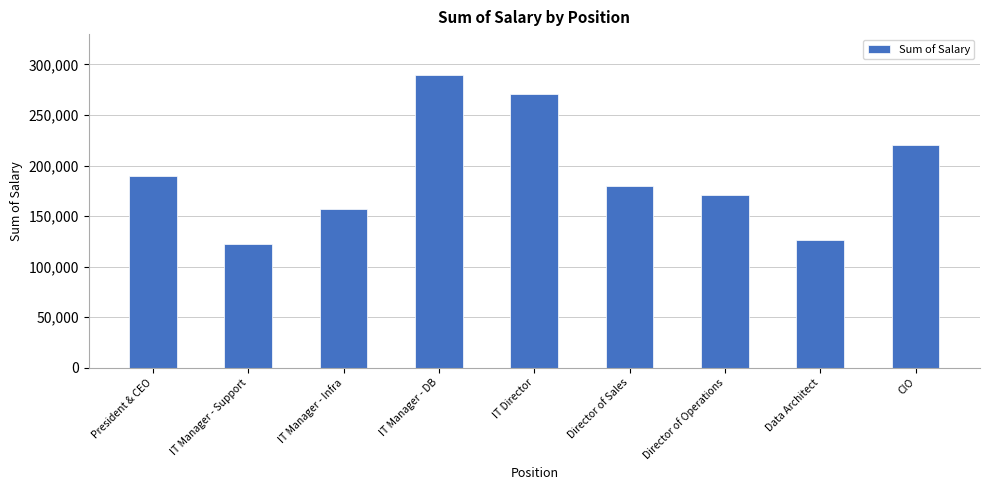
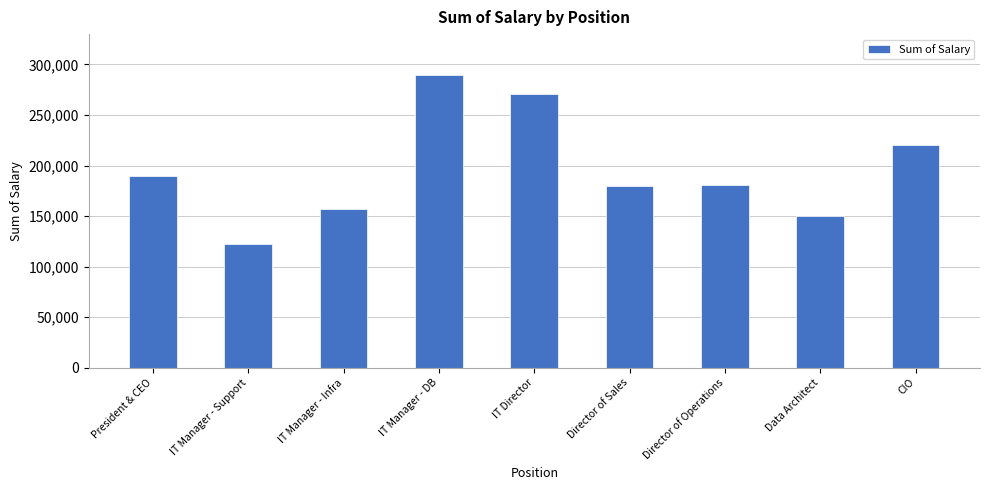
  {
    "President & CEO": "190,000",
    "IT Manager - Support": "123,000",
    "IT Manager - Infra": "157,000",
    "IT Manager - DB": "290,000",
    "IT Director": "271,000",
    "Director of Sales": "180,000",
-   "Director of Operations": "171,000",
-   "Data Architect": "126,000",
+   "Director of Operations": "181,000",
+   "Data Architect": "150,000",
    "CIO": "220,000"
  }
